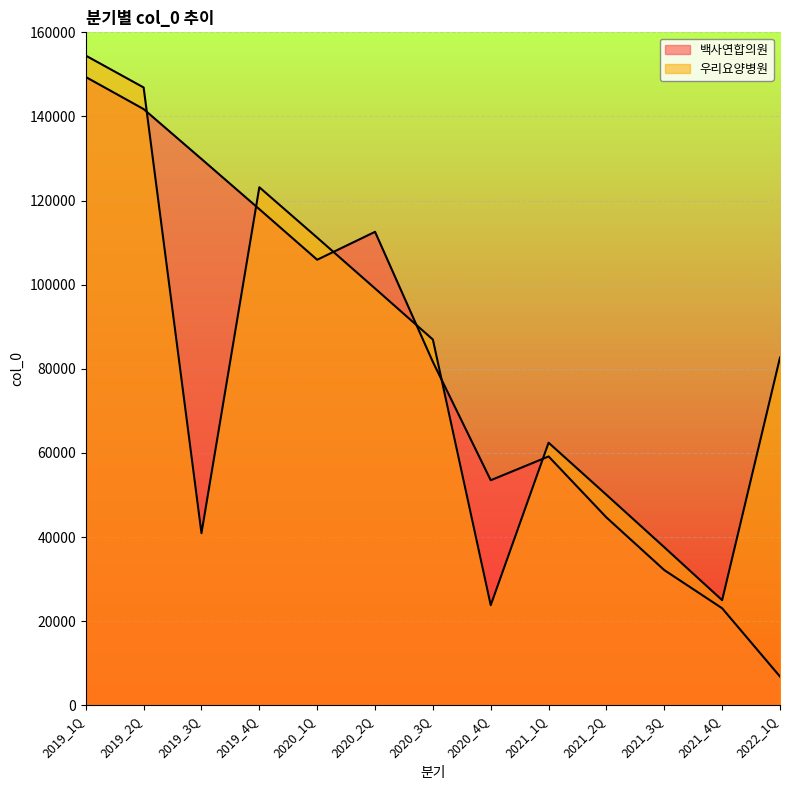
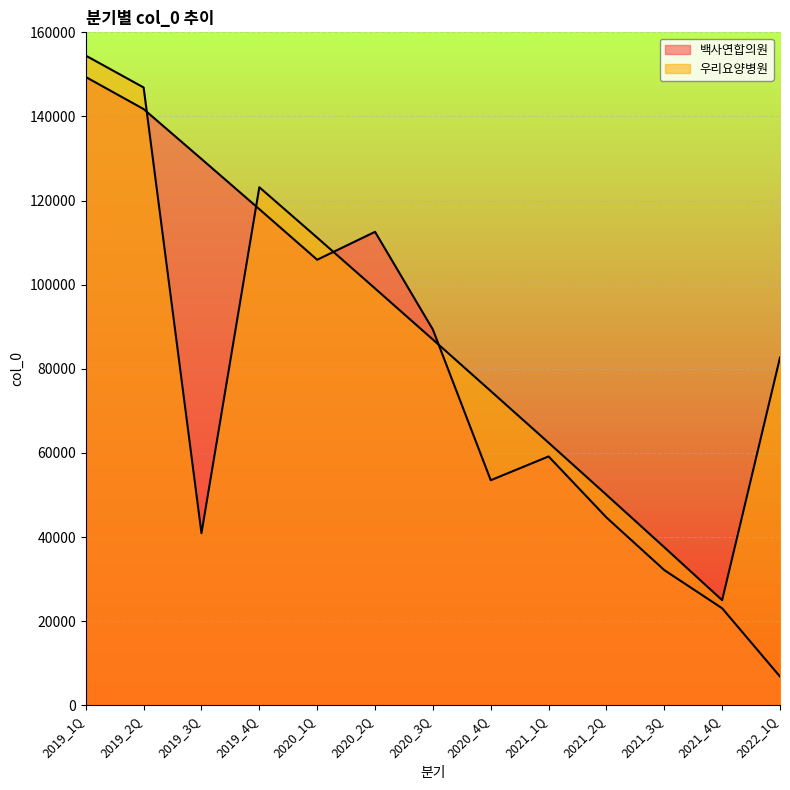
  {
    "백사연합의원": {
      "2019_1Q": 149000,
      "2019_2Q": 142000,
      "2019_3Q": 130000,
      "2019_4Q": 118000,
      "2020_1Q": 106000,
      "2020_2Q": 113000,
-     "2020_3Q": 82000,
+     "2020_3Q": 89000,
      "2020_4Q": 54000,
      "2021_1Q": 59000,
      "2021_2Q": 45000,
      "2021_3Q": 32000,
      "2021_4Q": 23000,
      "2022_1Q": 7000
    },
    "우리요양병원": {
      "2019_1Q": 154000,
      "2019_2Q": 147000,
      "2019_3Q": 41000,
      "2019_4Q": 123000,
      "2020_1Q": 111000,
      "2020_2Q": 99000,
      "2020_3Q": 87000,
-     "2020_4Q": 24000,
+     "2020_4Q": 75000,
      "2021_1Q": 62000,
      "2021_2Q": 50000,
      "2021_3Q": 38000,
      "2021_4Q": 25000,
      "2022_1Q": 83000
    }
  }
